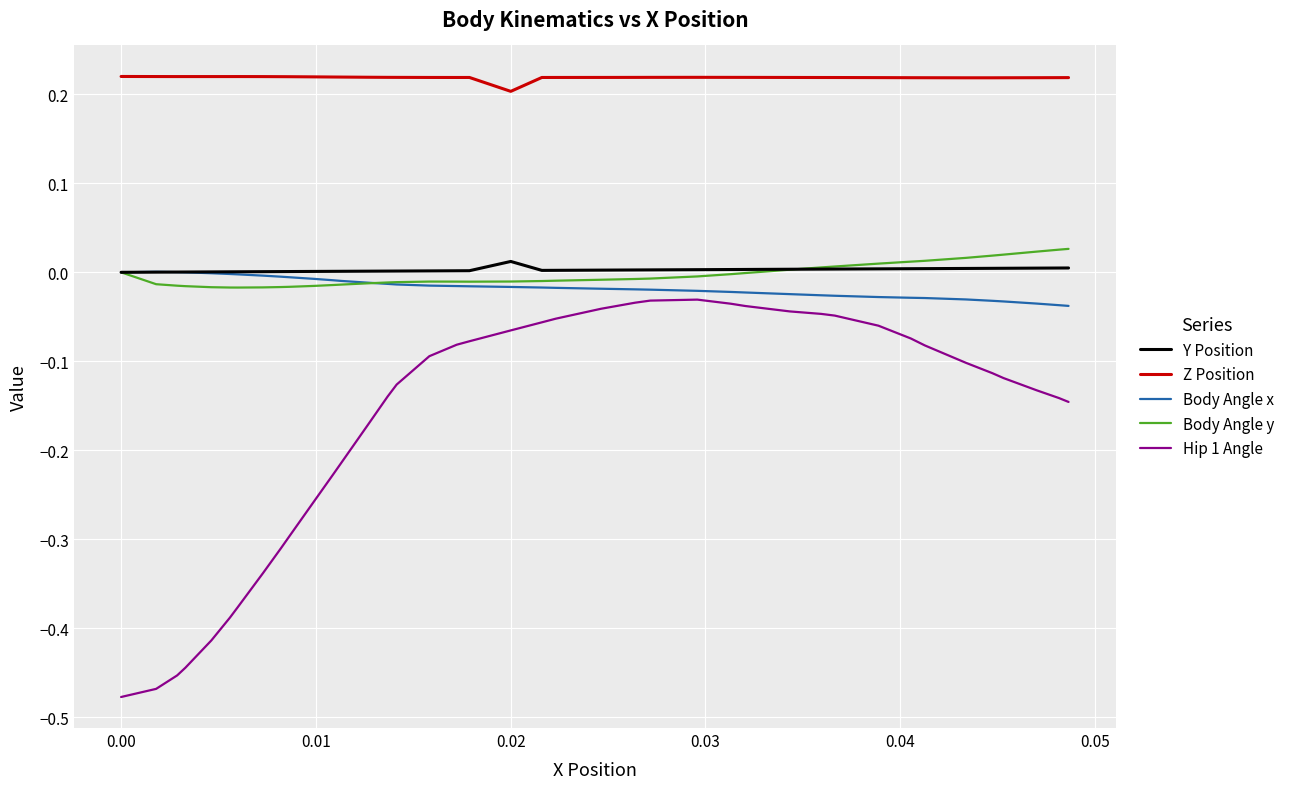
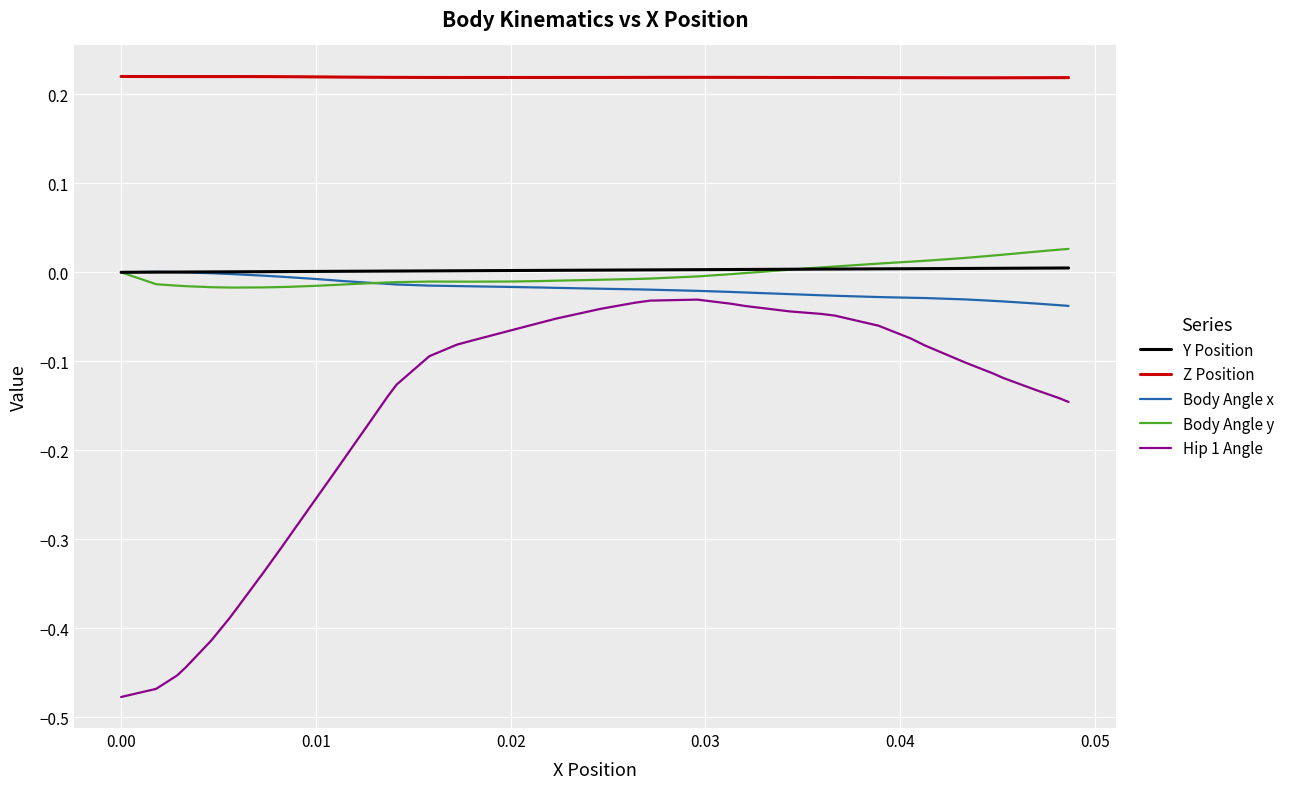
  {
    "Y Position": {
-     "0.02": 0.01
+     "0.02": 0.00
    },
    "Z Position": {
      "0.00": 0.22,
-     "0.02": 0.20
+     "0.02": 0.22
    },
    "Body Angle x": {
      "0.02": -0.02
    },
    "Body Angle y": {
      "0.02": -0.01
    },
    "Hip 1 Angle": {
      "0.00": -0.48,
      "0.02": -0.07
    }
  }
